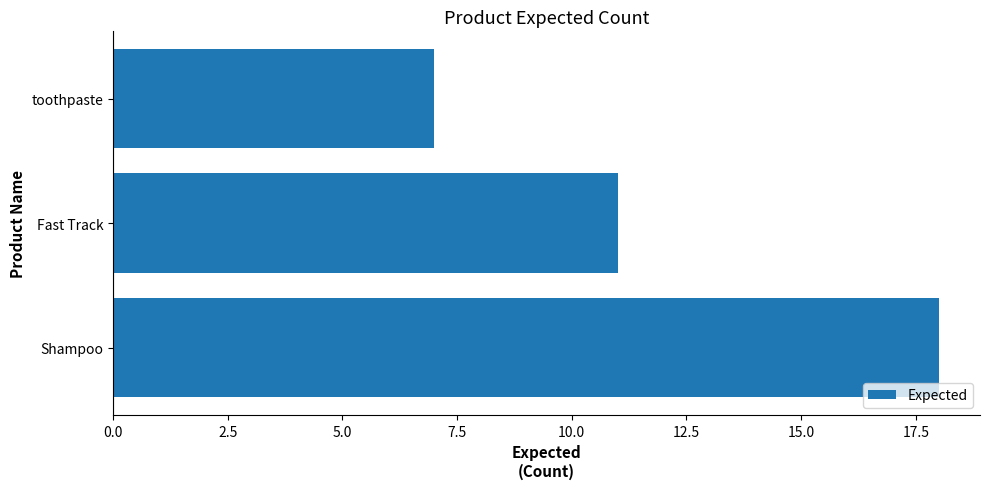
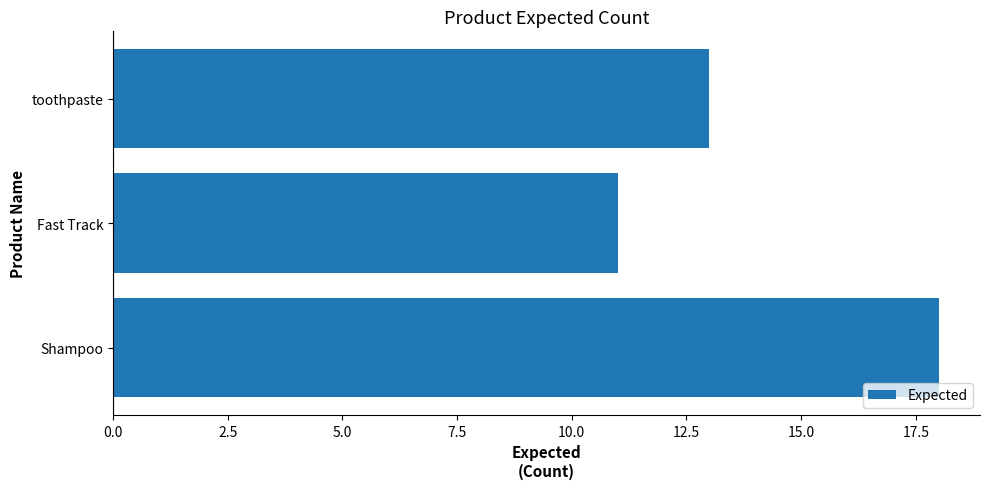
  {
-   "toothpaste": 7,
+   "toothpaste": 13,
    "Fast Track": 11,
    "Shampoo": 18
  }
